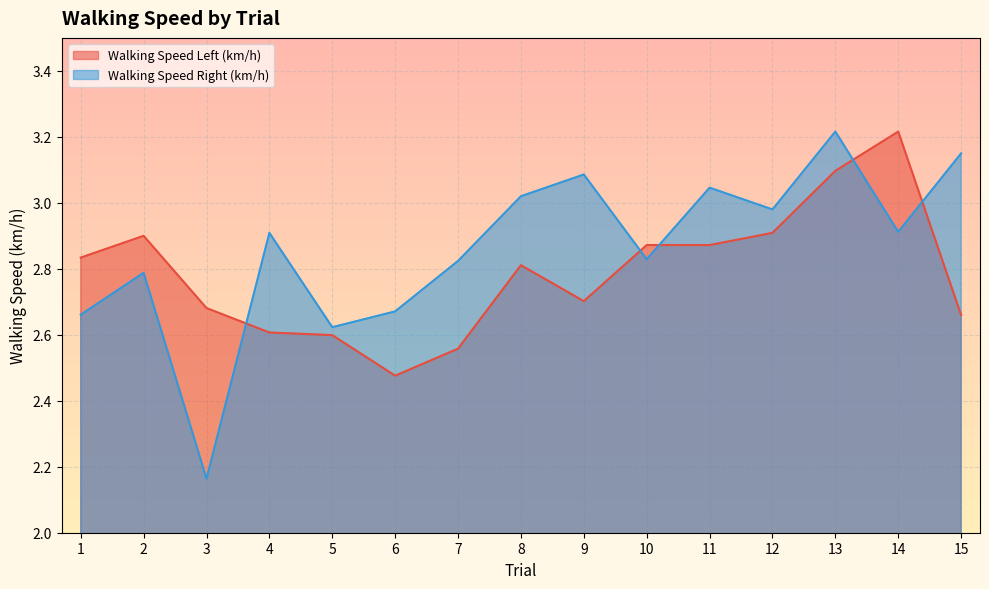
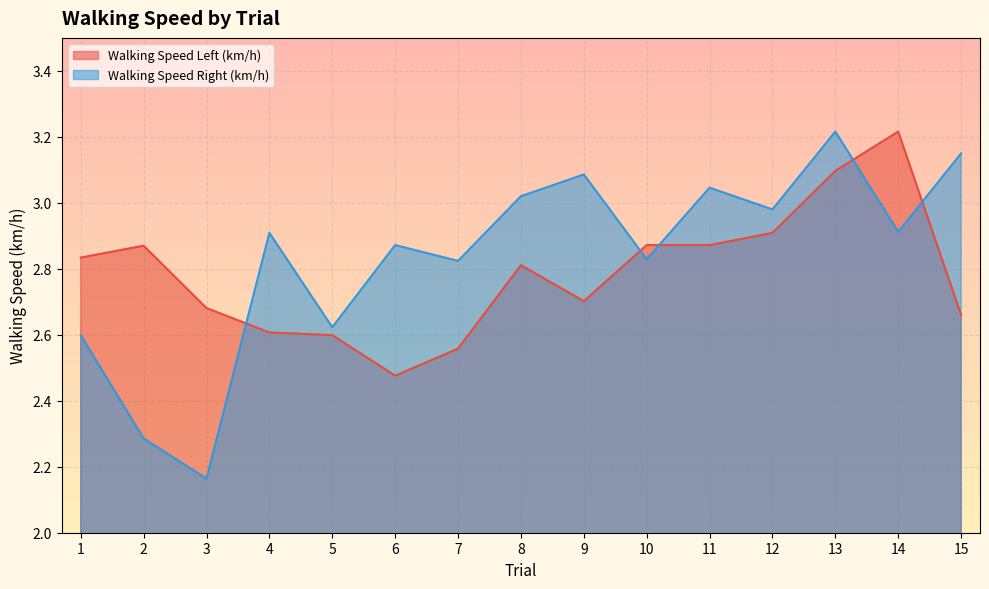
  {
    "Walking Speed Left (km/h)": {
      "1": 2.83,
-     "2": 2.90,
+     "2": 2.87,
      "3": 2.68,
      "4": 2.61,
      "5": 2.60,
      "6": 2.48,
      "7": 2.56,
      "8": 2.81,
      "9": 2.70,
      "10": 2.87,
      "11": 2.87,
      "12": 2.91,
      "13": 3.10,
      "14": 3.22,
      "15": 2.66
    },
    "Walking Speed Right (km/h)": {
-     "1": 2.66,
-     "2": 2.79,
+     "1": 2.60,
+     "2": 2.29,
      "3": 2.16,
      "4": 2.91,
      "5": 2.62,
-     "6": 2.67,
+     "6": 2.87,
      "7": 2.82,
      "8": 3.02,
      "9": 3.09,
      "10": 2.83,
      "11": 3.05,
      "12": 2.98,
      "13": 3.22,
      "14": 2.91,
      "15": 3.15
    }
  }
